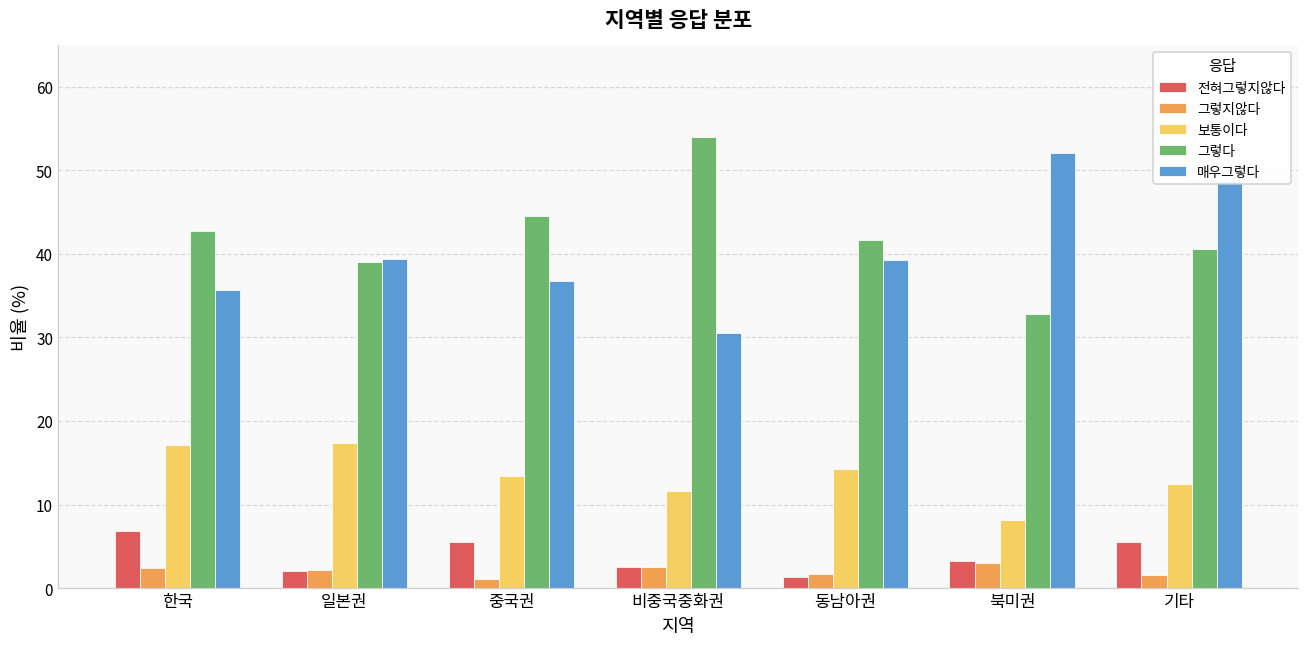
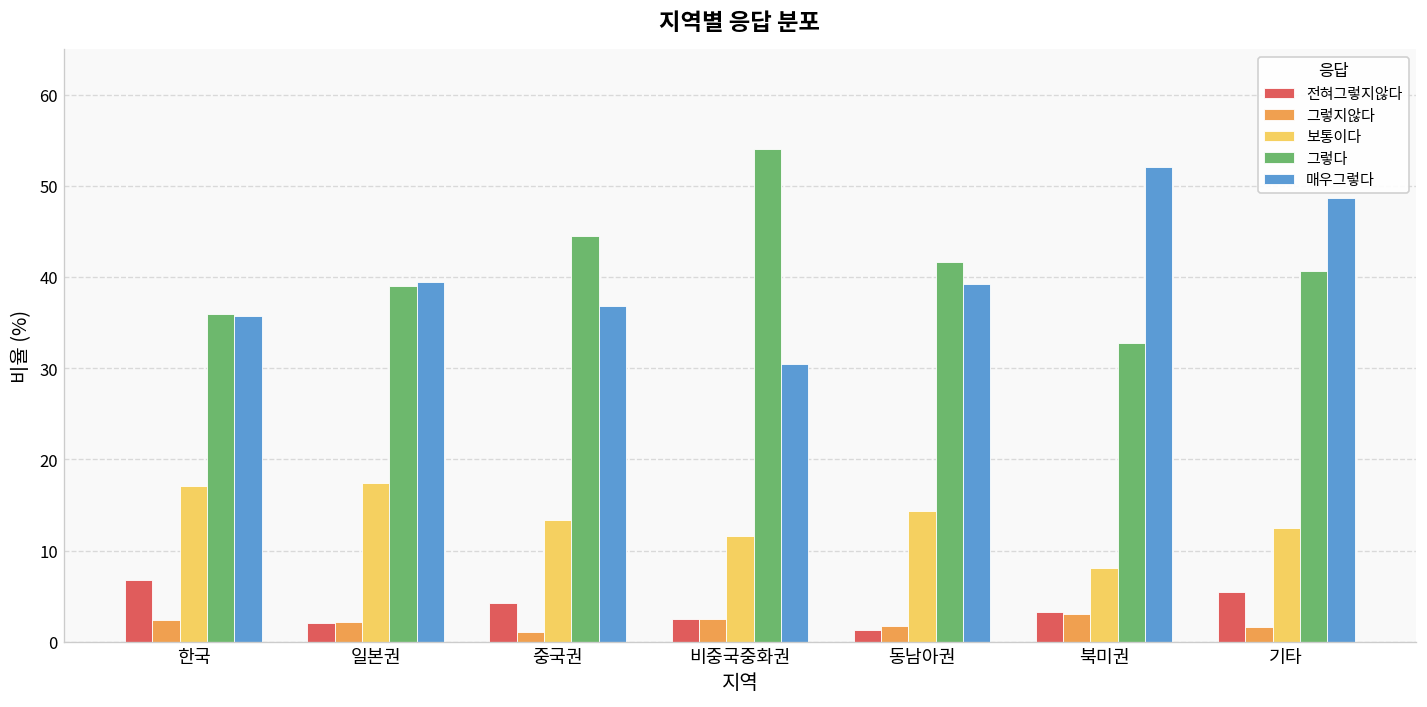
  {
    "전혀그렇지않다": {
      "한국": 7,
      "일본권": 2,
-     "중국권": 6,
+     "중국권": 4,
      "비중국중화권": 3,
      "동남아권": 1,
      "북미권": 3,
      "기타": 6
    },
    "그렇다": {
-     "한국": 43,
+     "한국": 36,
      "일본권": 39,
      "중국권": 45,
      "비중국중화권": 54,
      "동남아권": 42,
      "북미권": 33,
      "기타": 41
    },
    "매우그렇다": {
      "한국": 36,
      "일본권": 39,
      "중국권": 37,
      "비중국중화권": 31,
      "동남아권": 39,
      "북미권": 52
    }
  }
